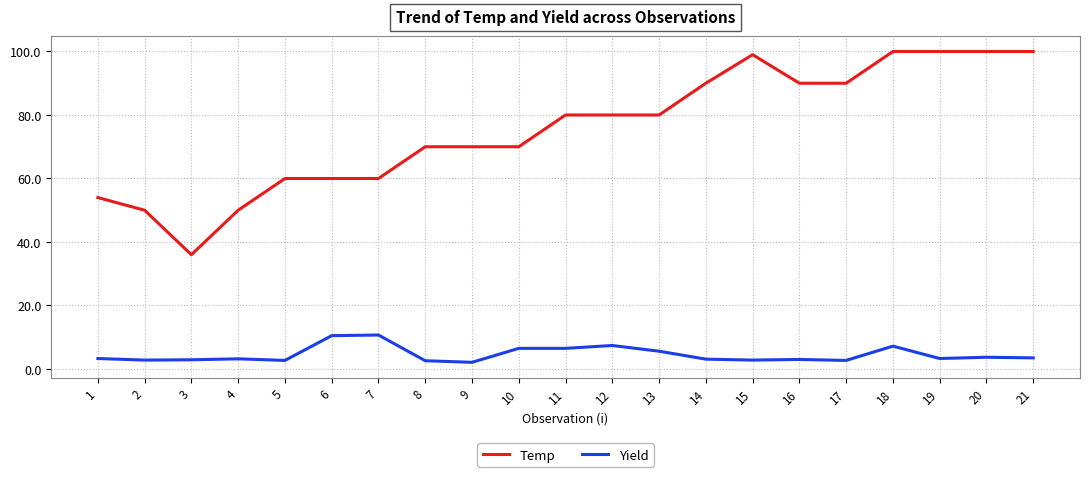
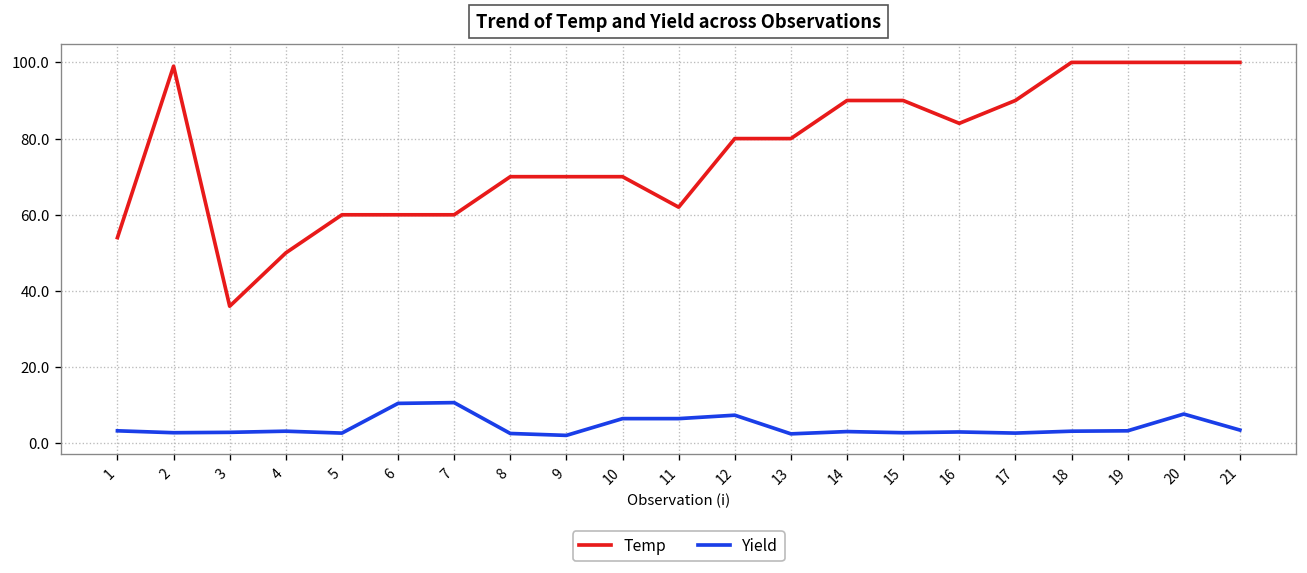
  {
    "Temp": {
      "1": 54,
-     "2": 50,
+     "2": 99,
      "3": 36,
      "4": 50,
      "5": 60,
      "6": 60,
      "7": 60,
      "8": 70,
      "9": 70,
      "10": 70,
-     "11": 80,
+     "11": 62,
      "12": 80,
      "13": 80,
      "14": 90,
-     "15": 99,
-     "16": 90,
+     "15": 90,
+     "16": 84,
      "17": 90,
      "18": 100,
      "19": 100,
      "20": 100,
      "21": 100
    },
    "Yield": {
      "1": 3,
      "2": 3,
      "3": 3,
      "4": 3,
      "5": 3,
      "6": 11,
      "7": 11,
      "8": 3,
      "9": 2,
      "10": 7,
      "11": 7,
      "12": 7,
-     "13": 6,
+     "13": 3,
      "14": 3,
      "15": 3,
      "16": 3,
      "17": 3,
-     "18": 7,
+     "18": 3,
      "19": 3,
-     "20": 4,
+     "20": 8,
      "21": 4
    }
  }
